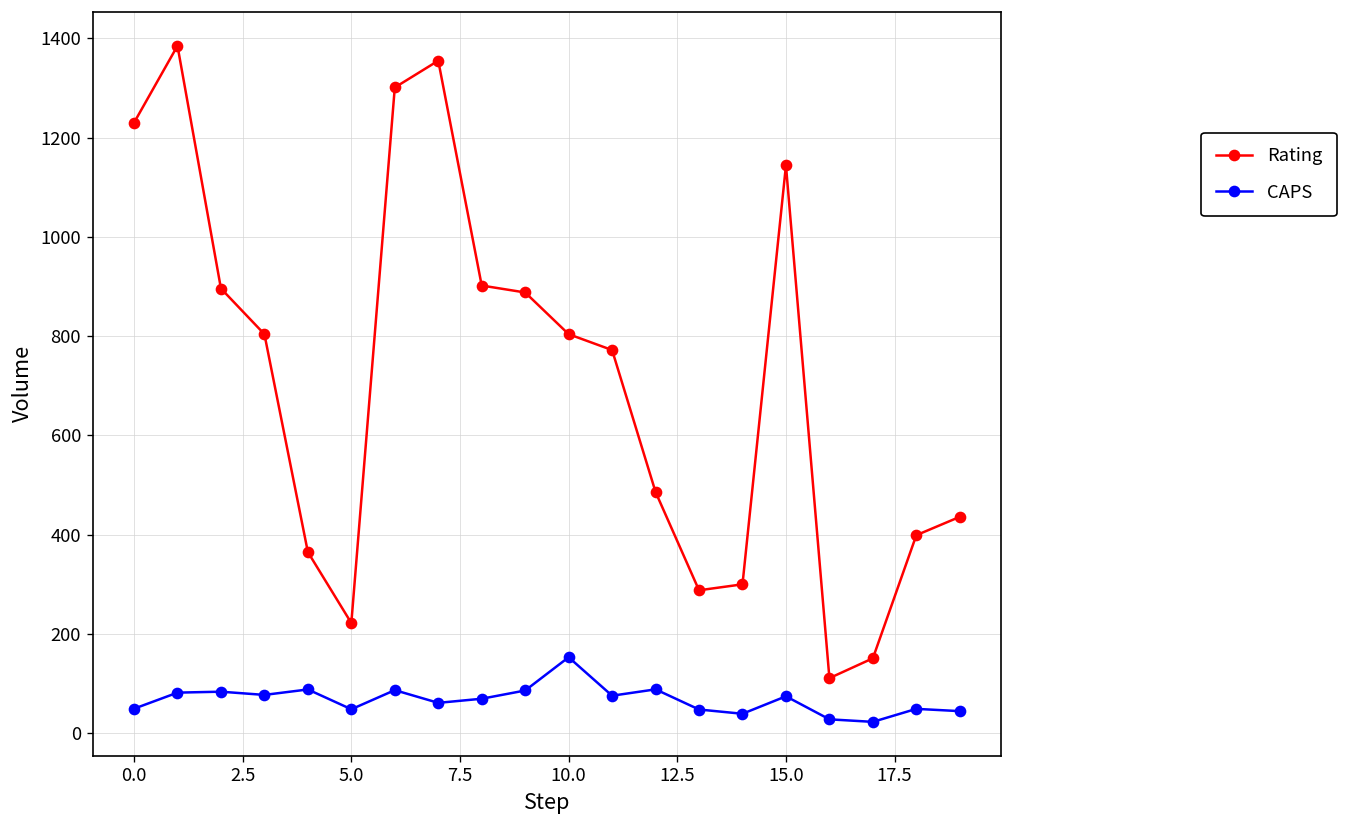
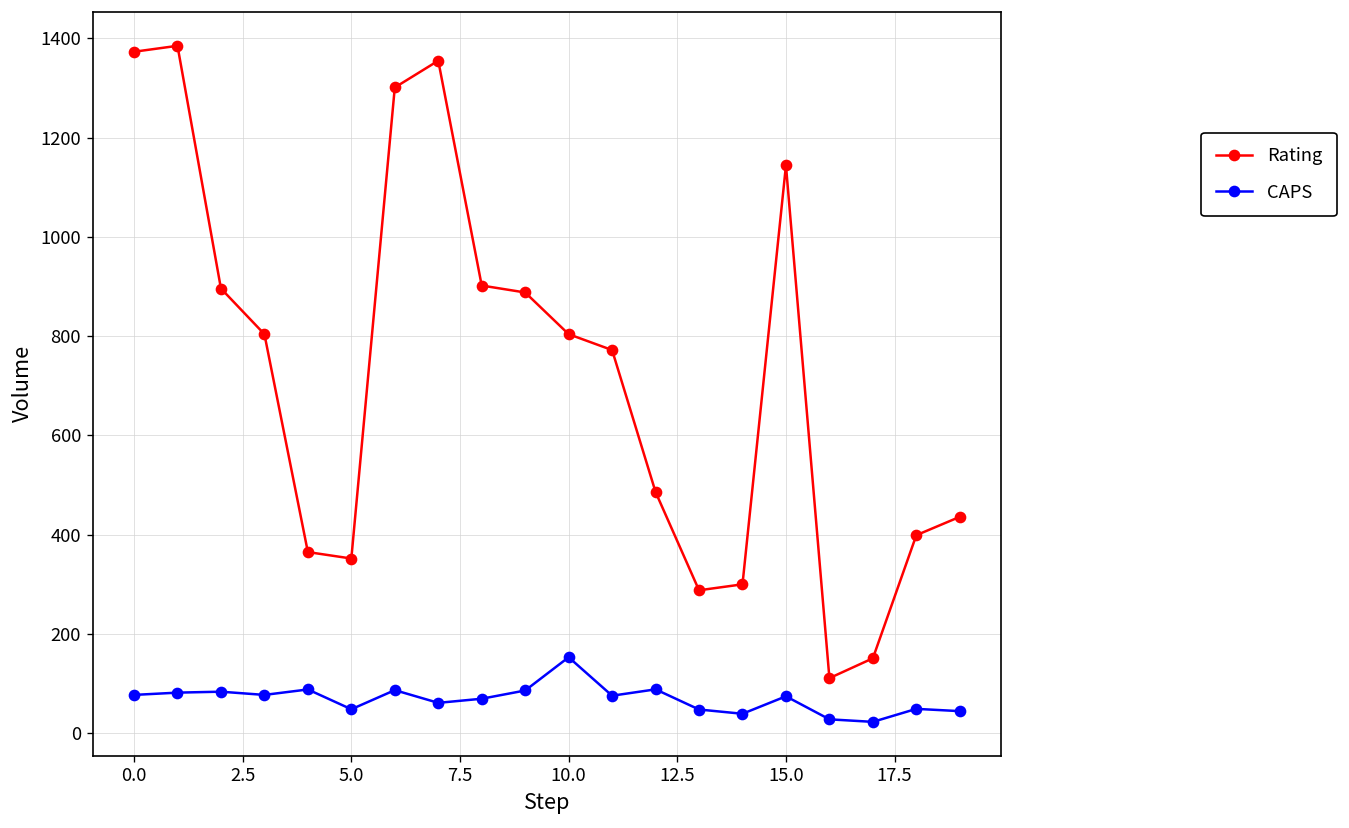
  {
    "Rating": {
-     "0.0": 1230,
-     "5.0": 220,
+     "0.0": 1370,
+     "5.0": 350,
      "10.0": 800,
      "15.0": 1140
    },
    "CAPS": {
-     "0.0": 50,
+     "0.0": 80,
      "5.0": 50,
      "10.0": 150,
      "15.0": 70
    }
  }
